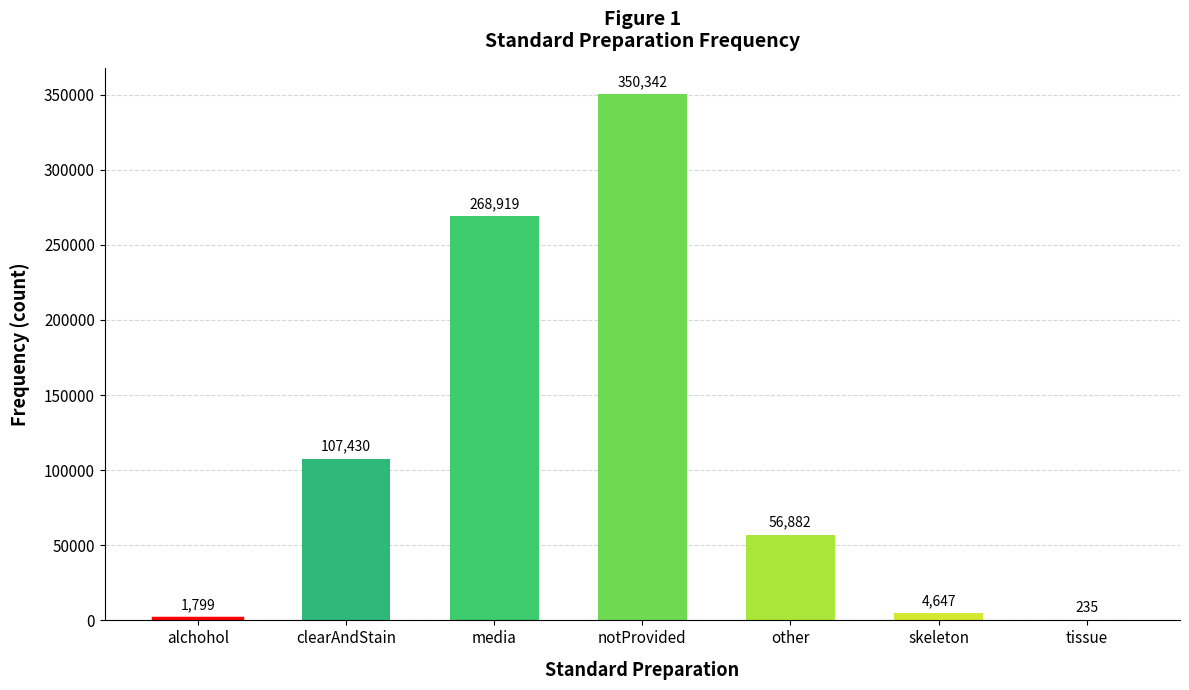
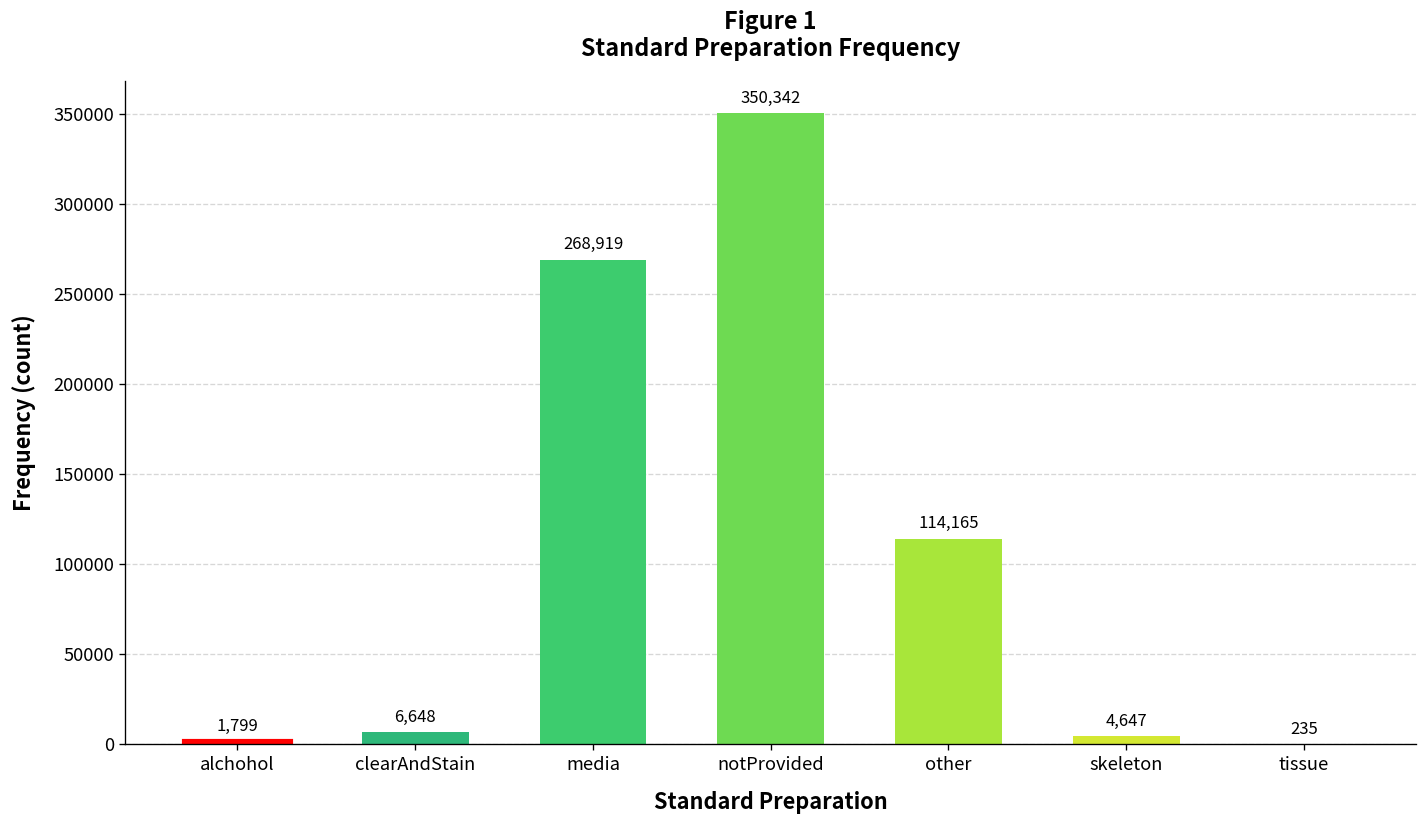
  {
    "alchohol": "1,799",
-   "clearAndStain": "107,430",
+   "clearAndStain": "6,648",
    "media": "268,919",
    "notProvided": "350,342",
-   "other": "56,882",
+   "other": "114,165",
    "skeleton": "4,647",
    "tissue": "235"
  }
